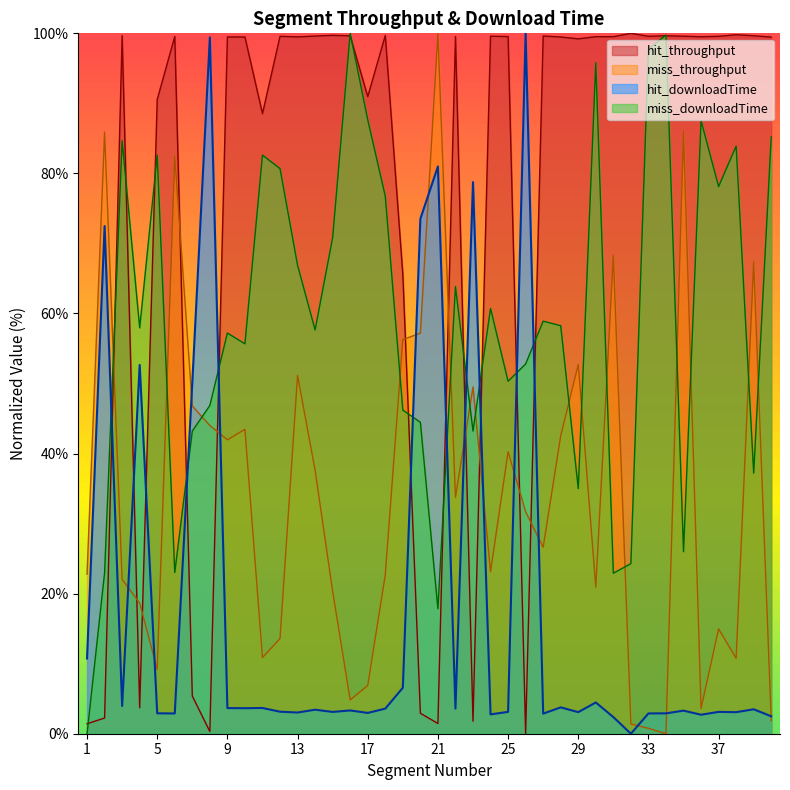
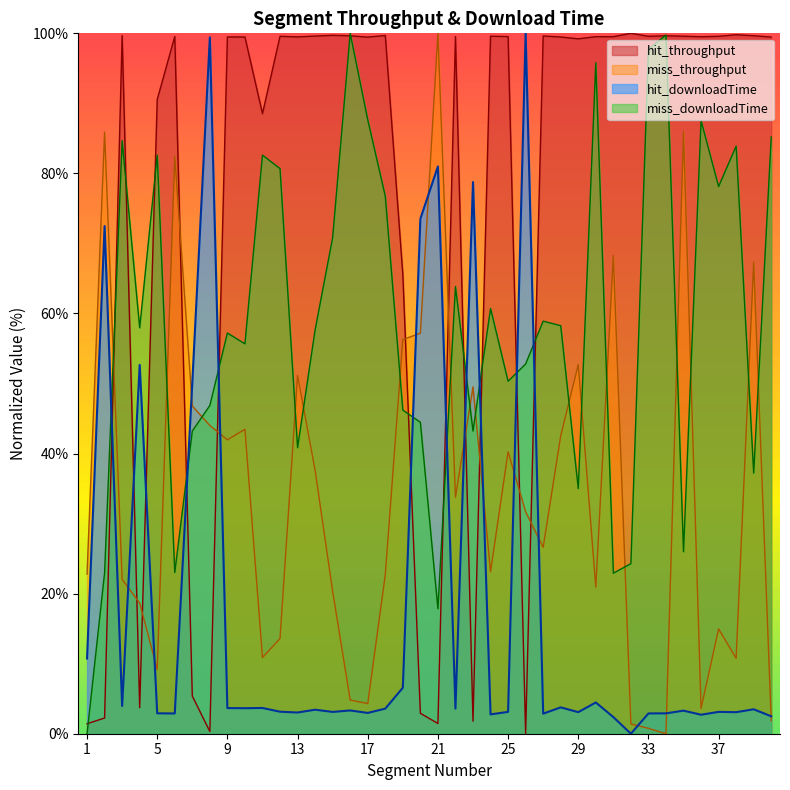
  {
    "hit_throughput": {
      "1": "1%",
      "5": "91%",
      "9": "99%",
      "13": "99%",
-     "17": "91%",
+     "17": "99%",
      "21": "1%",
      "25": "100%",
      "29": "99%",
      "33": "100%",
      "37": "100%"
    },
    "miss_throughput": {
      "1": "23%",
      "5": "9%",
      "9": "42%",
      "13": "51%",
-     "17": "7%",
+     "17": "4%",
      "21": "100%",
      "25": "40%",
      "29": "53%",
      "33": "1%",
      "37": "15%"
    },
    "hit_downloadTime": {
      "1": "11%",
      "5": "3%",
      "9": "4%",
      "13": "3%",
      "17": "3%",
      "21": "81%",
      "25": "3%",
      "29": "3%",
      "33": "3%",
      "37": "3%"
    },
    "miss_downloadTime": {
      "1": "0%",
      "5": "83%",
      "9": "57%",
-     "13": "67%",
+     "13": "41%",
      "17": "88%",
      "21": "18%",
      "25": "50%",
      "29": "35%",
      "37": "78%"
    }
  }
